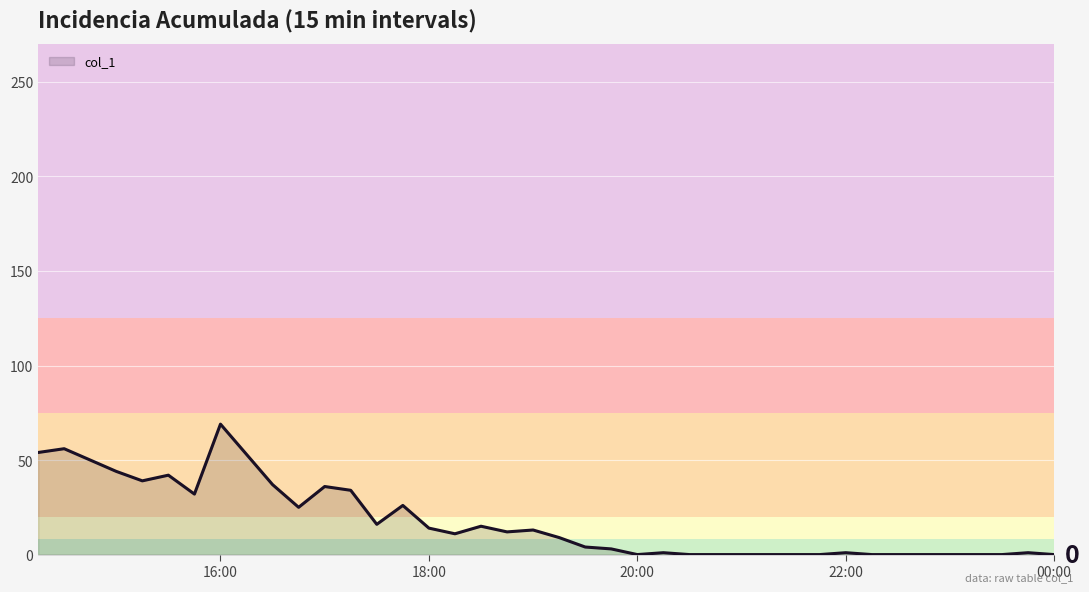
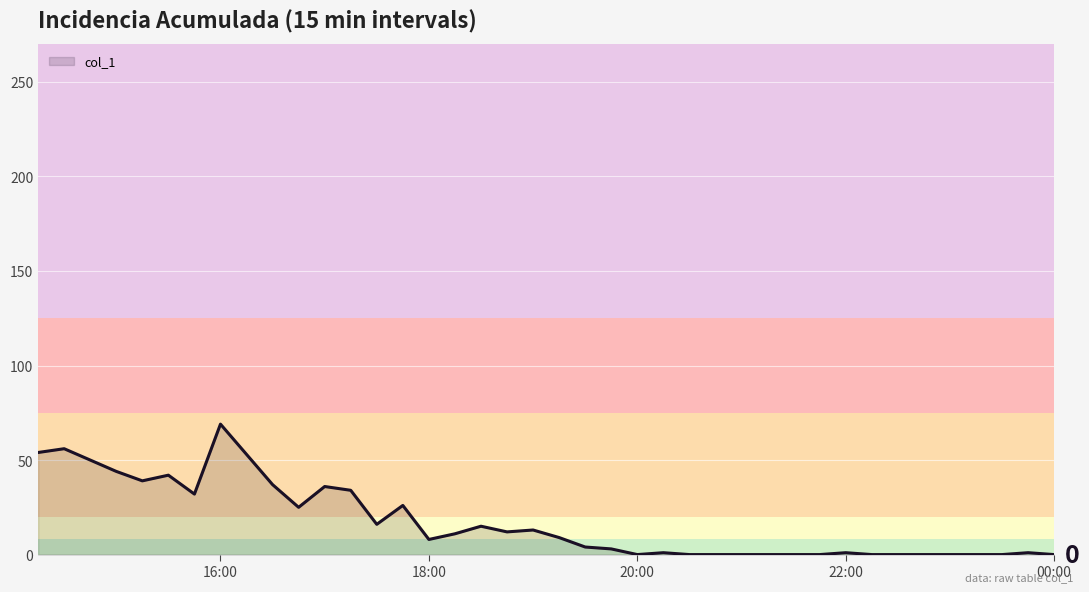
  {
    "16:00": 69,
-   "18:00": 14,
+   "18:00": 8,
    "20:00": 0,
    "22:00": 1
  }
